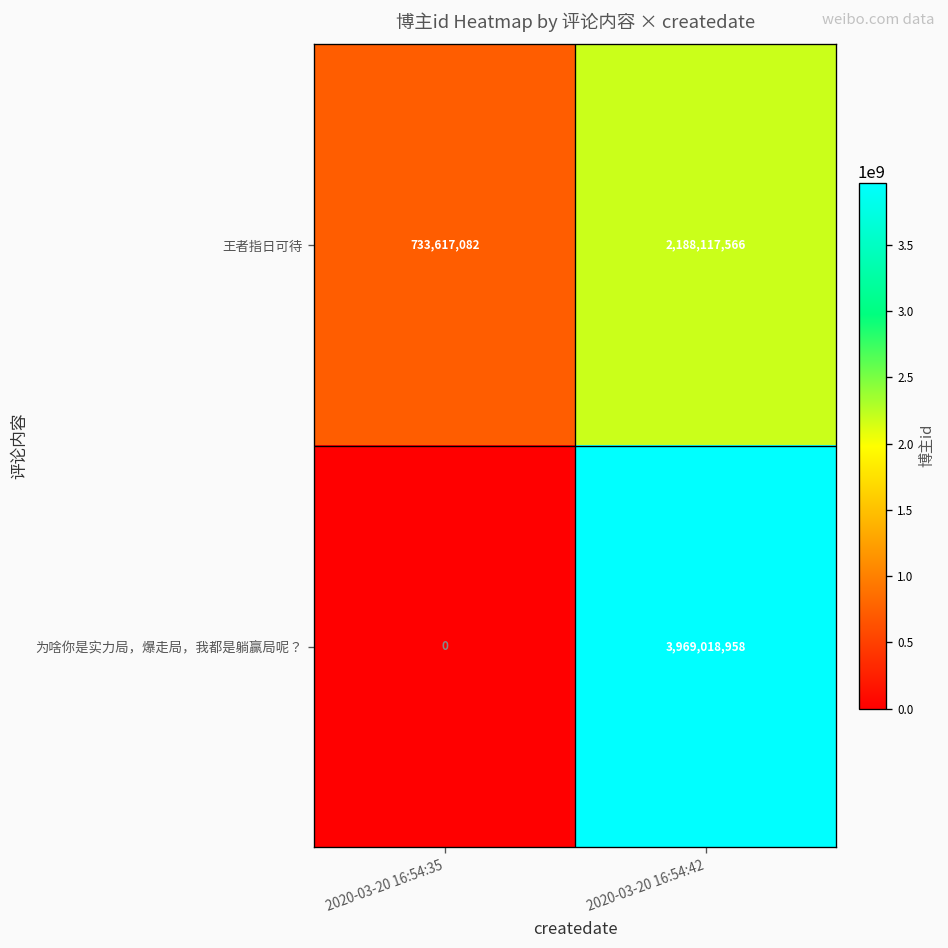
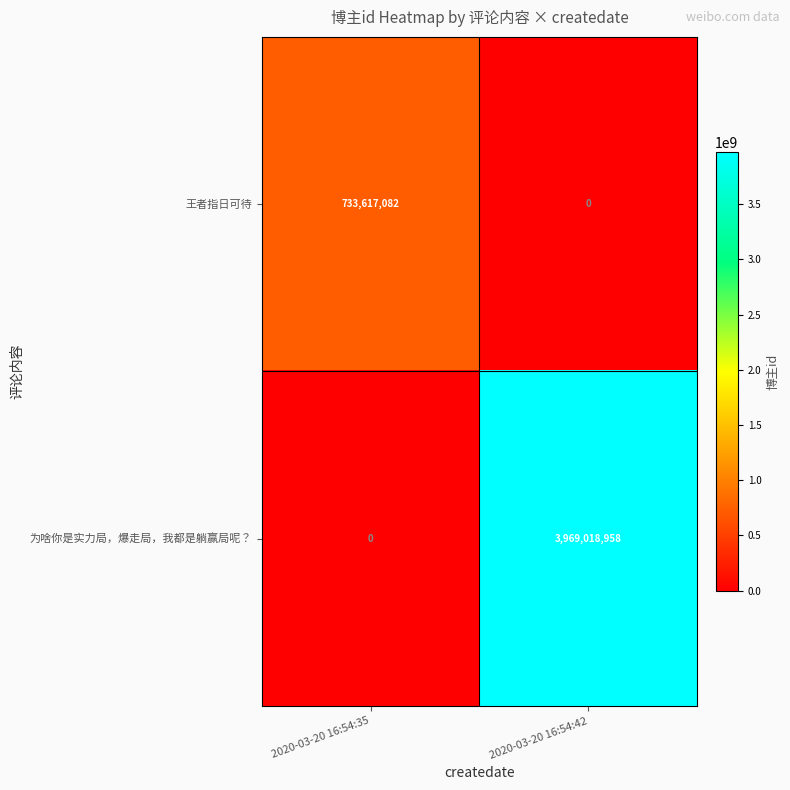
  {
    "王者指日可待": {
      "2020-03-20 16:54:35": "733,617,082",
-     "2020-03-20 16:54:42": "2,188,117,566"
+     "2020-03-20 16:54:42": "0"
    },
    "为啥你是实力局，爆走局，我都是躺赢局呢？": {
      "2020-03-20 16:54:35": "0",
      "2020-03-20 16:54:42": "3,969,018,958"
    }
  }
